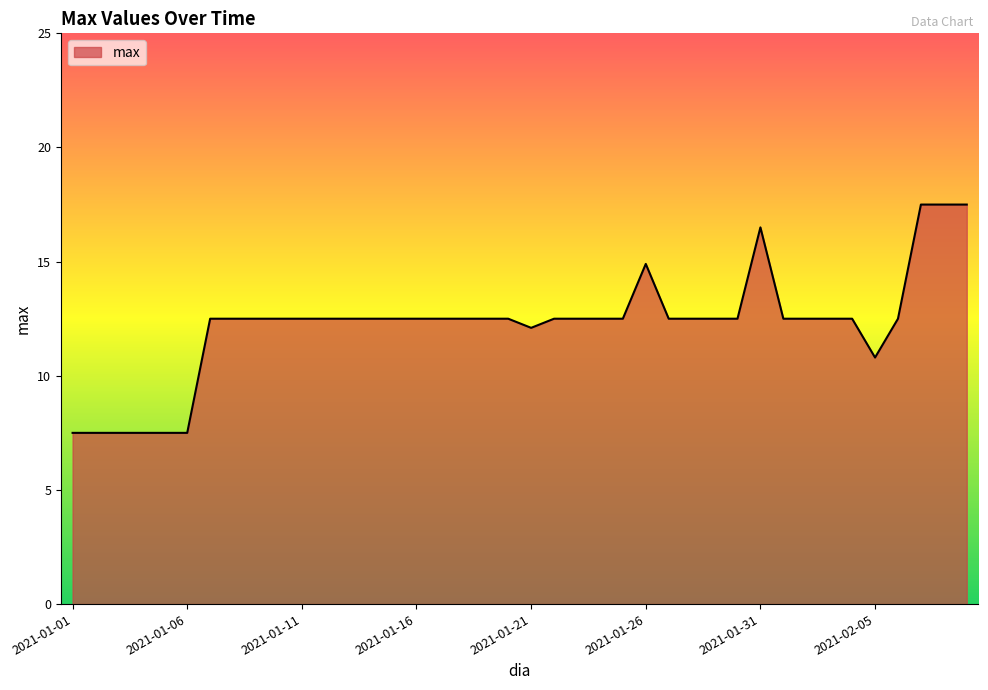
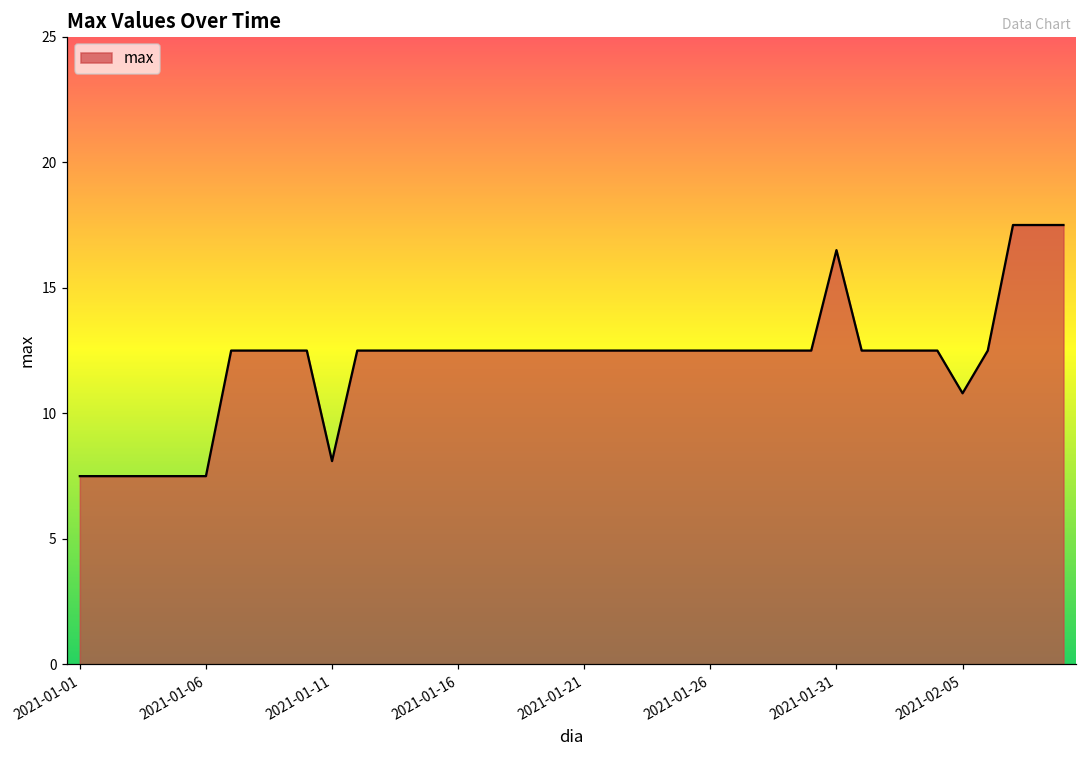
  {
    "2021-01-01": 7.5,
    "2021-01-06": 7.5,
-   "2021-01-11": 12.5,
+   "2021-01-11": 8.1,
    "2021-01-16": 12.5,
-   "2021-01-21": 12.1,
-   "2021-01-26": 14.9,
+   "2021-01-21": 12.5,
+   "2021-01-26": 12.5,
    "2021-01-31": 16.5,
    "2021-02-05": 10.8
  }
